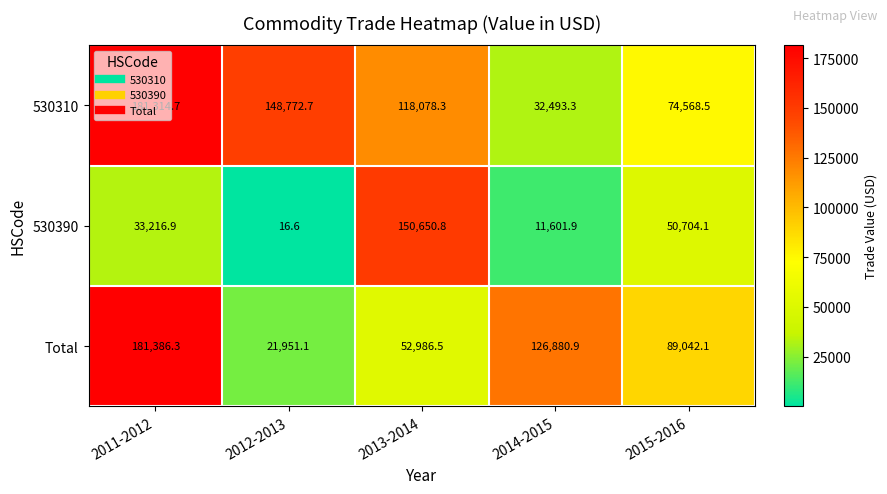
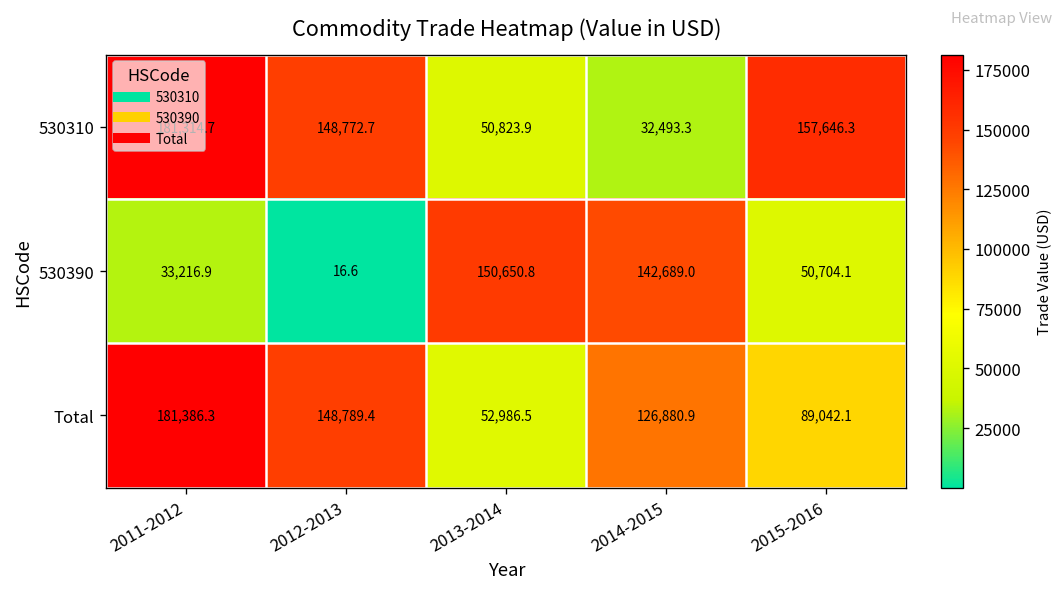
  {
    "530310": {
      "2012-2013": "148,772.7",
-     "2013-2014": "118,078.3",
+     "2013-2014": "50,823.9",
      "2014-2015": "32,493.3",
-     "2015-2016": "74,568.5"
+     "2015-2016": "157,646.3"
    },
    "530390": {
      "2011-2012": "33,216.9",
      "2012-2013": "16.6",
      "2013-2014": "150,650.8",
-     "2014-2015": "11,601.9",
+     "2014-2015": "142,689.0",
      "2015-2016": "50,704.1"
    },
    "Total": {
      "2011-2012": "181,386.3",
-     "2012-2013": "21,951.1",
+     "2012-2013": "148,789.4",
      "2013-2014": "52,986.5",
      "2014-2015": "126,880.9",
      "2015-2016": "89,042.1"
    }
  }
